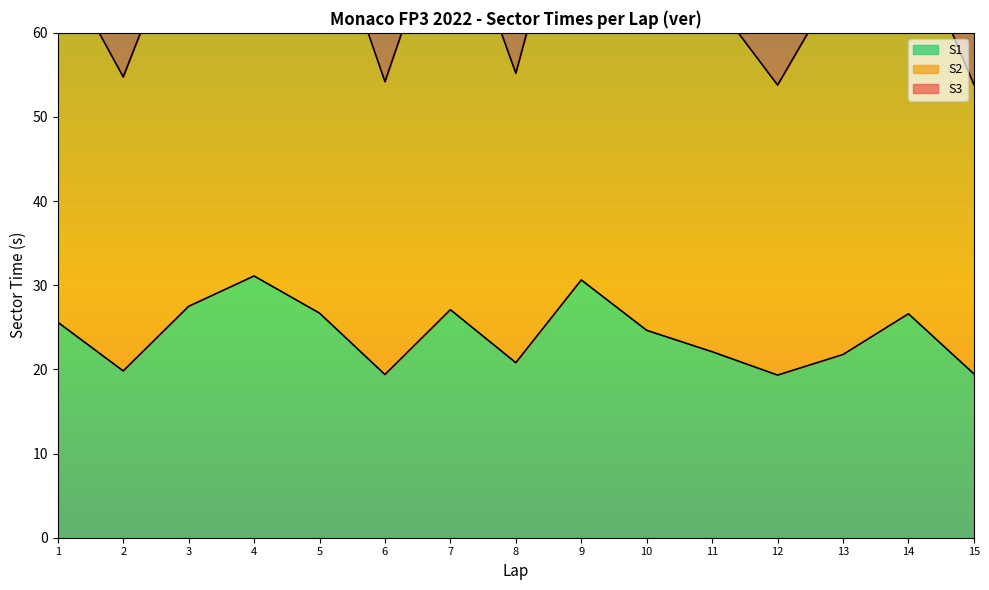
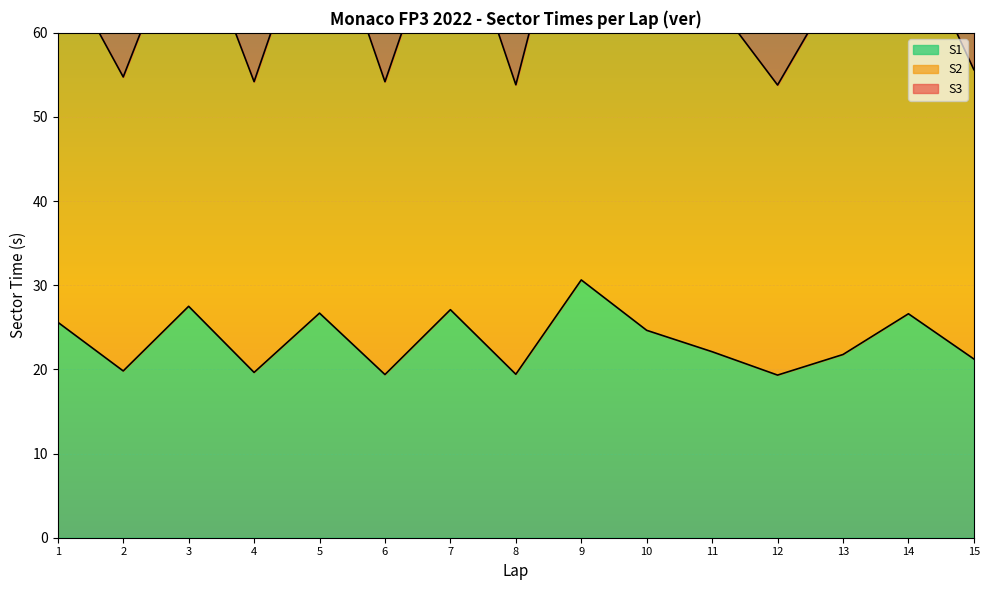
  {
    "S1": {
      "1": 26,
      "2": 20,
      "3": 28,
-     "4": 31,
+     "4": 20,
      "5": 27,
      "6": 19,
      "7": 27,
-     "8": 21,
+     "8": 19,
      "9": 31,
      "10": 25,
      "11": 22,
      "12": 19,
      "13": 22,
      "14": 27,
-     "15": 19
+     "15": 21
    },
    "S2": {
      "2": 35,
      "6": 35,
      "8": 34,
      "12": 34,
      "15": 34
    }
  }
